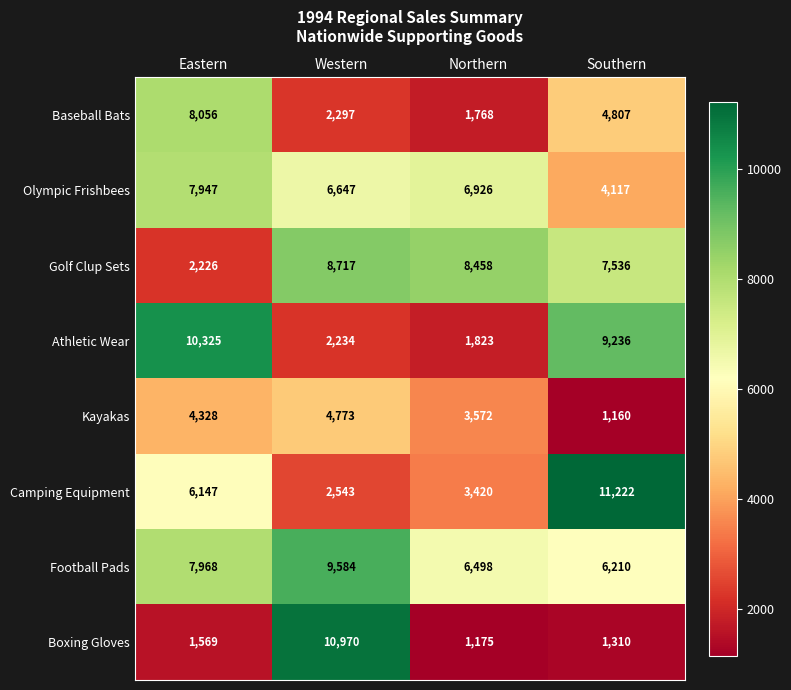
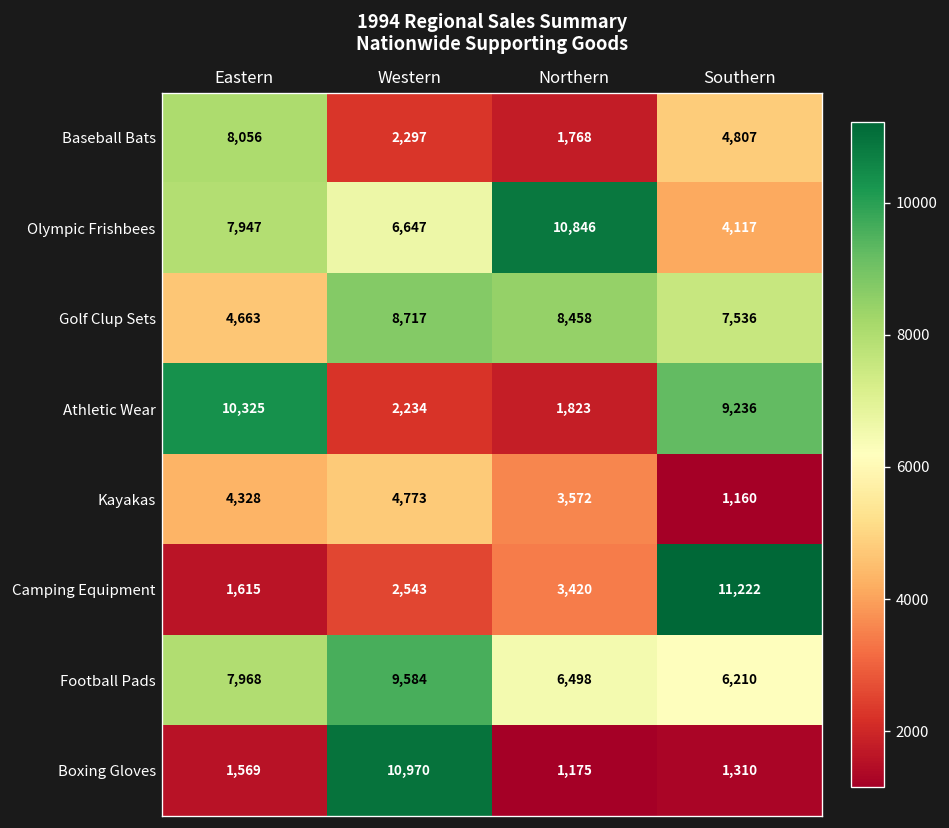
  {
    "Baseball Bats": {
      "Eastern": "8,056",
      "Western": "2,297",
      "Northern": "1,768",
      "Southern": "4,807"
    },
    "Olympic Frishbees": {
      "Eastern": "7,947",
      "Western": "6,647",
-     "Northern": "6,926",
+     "Northern": "10,846",
      "Southern": "4,117"
    },
    "Golf Clup Sets": {
-     "Eastern": "2,226",
+     "Eastern": "4,663",
      "Western": "8,717",
      "Northern": "8,458",
      "Southern": "7,536"
    },
    "Athletic Wear": {
      "Eastern": "10,325",
      "Western": "2,234",
      "Northern": "1,823",
      "Southern": "9,236"
    },
    "Kayakas": {
      "Eastern": "4,328",
      "Western": "4,773",
      "Northern": "3,572",
      "Southern": "1,160"
    },
    "Camping Equipment": {
-     "Eastern": "6,147",
+     "Eastern": "1,615",
      "Western": "2,543",
      "Northern": "3,420",
      "Southern": "11,222"
    },
    "Football Pads": {
      "Eastern": "7,968",
      "Western": "9,584",
      "Northern": "6,498",
      "Southern": "6,210"
    },
    "Boxing Gloves": {
      "Eastern": "1,569",
      "Western": "10,970",
      "Northern": "1,175",
      "Southern": "1,310"
    }
  }
